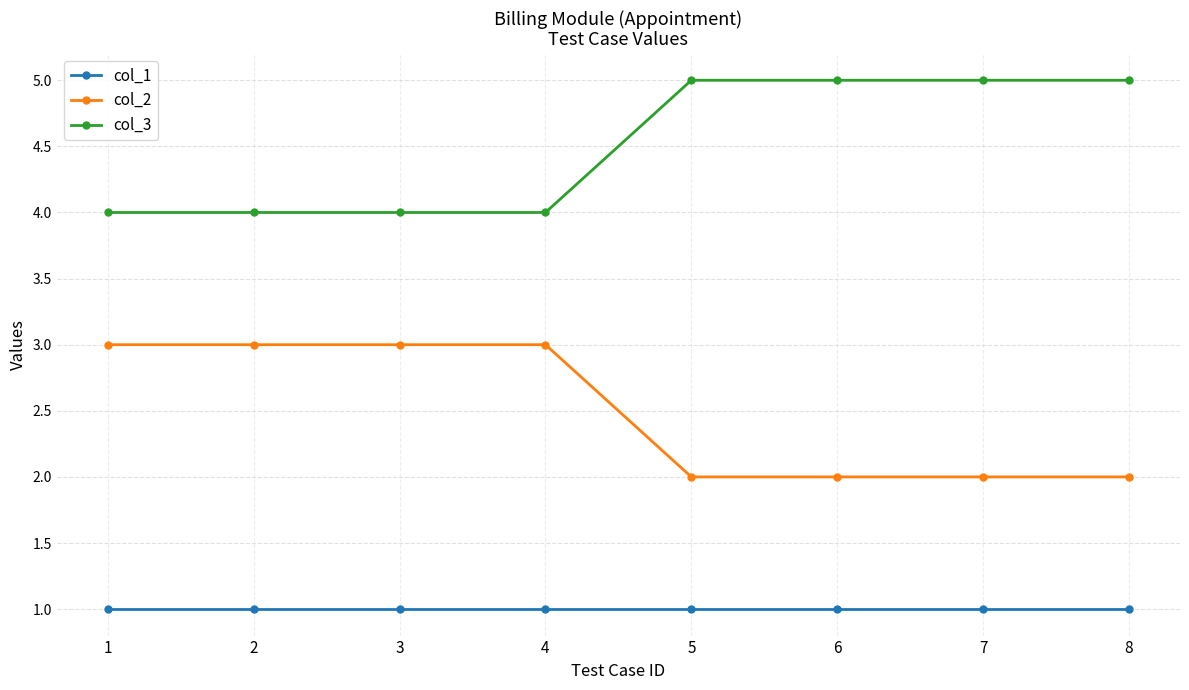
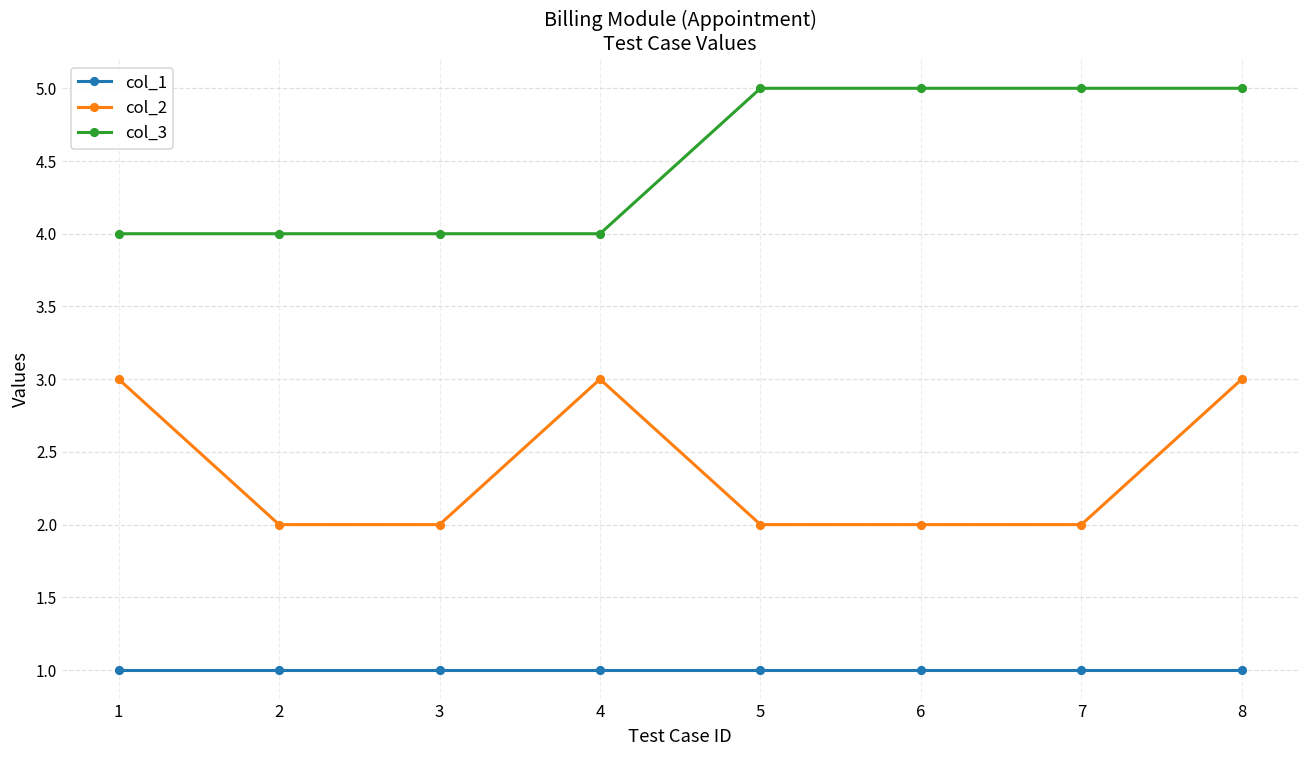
  {
    "col_1": {
      "1": 1,
      "2": 1,
      "3": 1,
      "4": 1,
      "5": 1,
      "6": 1,
      "7": 1,
      "8": 1
    },
    "col_2": {
      "1": 3,
-     "2": 3,
-     "3": 3,
+     "2": 2,
+     "3": 2,
      "4": 3,
      "5": 2,
      "6": 2,
      "7": 2,
-     "8": 2
+     "8": 3
    },
    "col_3": {
      "1": 4,
      "2": 4,
      "3": 4,
      "4": 4,
      "5": 5,
      "6": 5,
      "7": 5,
      "8": 5
    }
  }
